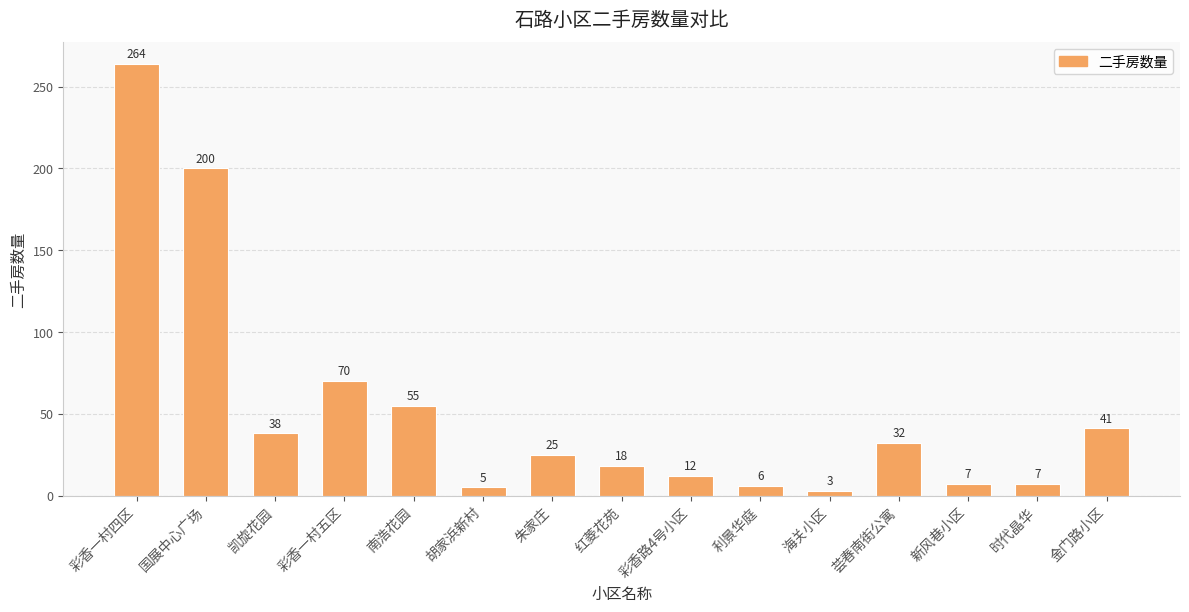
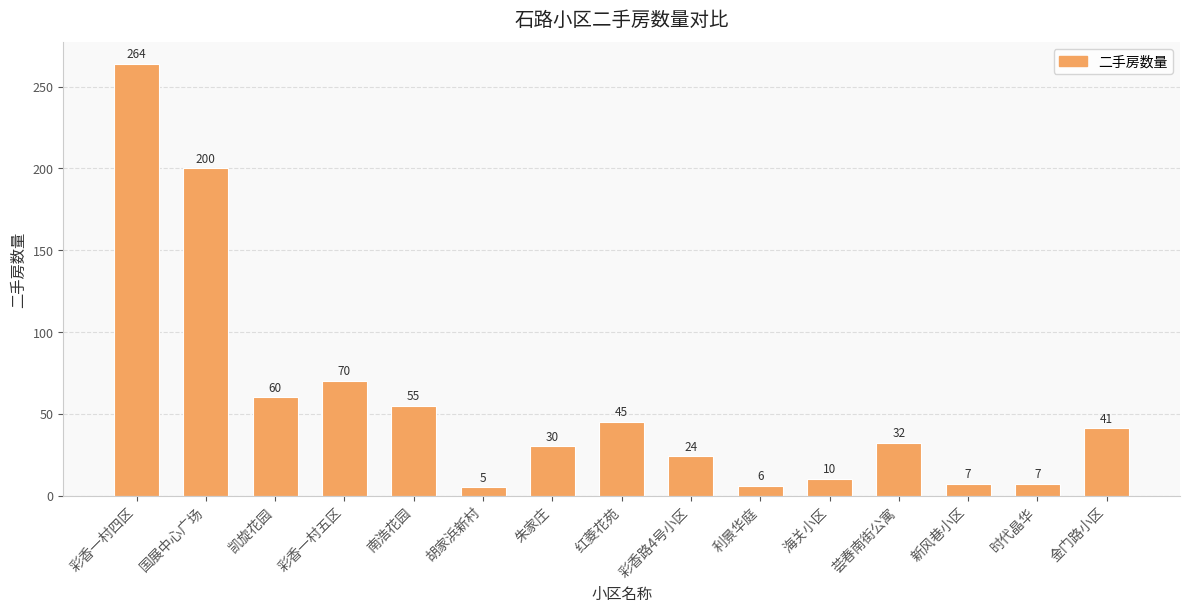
  {
    "彩香一村四区": 264,
    "国展中心广场": 200,
-   "凯旋花园": 38,
+   "凯旋花园": 60,
    "彩香一村五区": 70,
    "南浩花园": 55,
    "胡家浜新村": 5,
-   "朱家庄": 25,
-   "红菱花苑": 18,
-   "彩香路4号小区": 12,
+   "朱家庄": 30,
+   "红菱花苑": 45,
+   "彩香路4号小区": 24,
    "利景华庭": 6,
-   "海关小区": 3,
+   "海关小区": 10,
    "荟春南街公寓": 32,
    "新风巷小区": 7,
    "时代晶华": 7,
    "金门路小区": 41
  }
